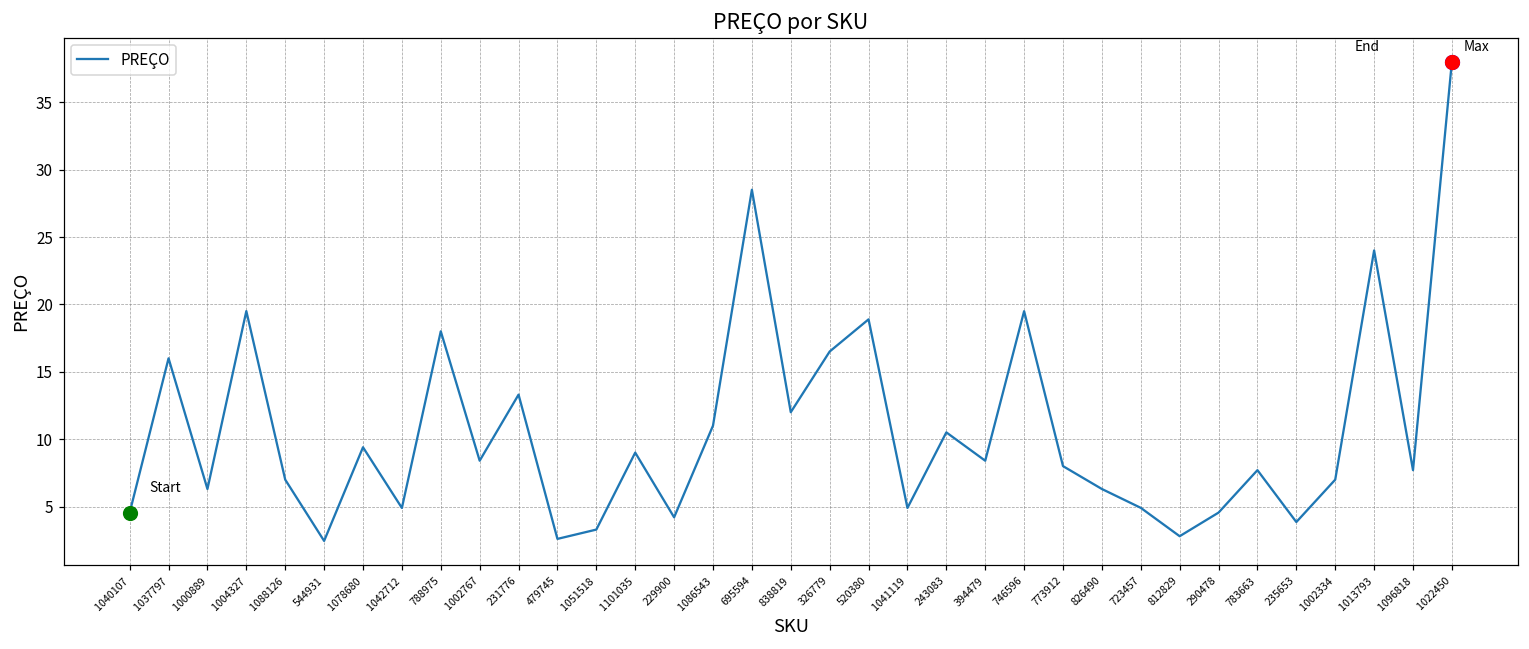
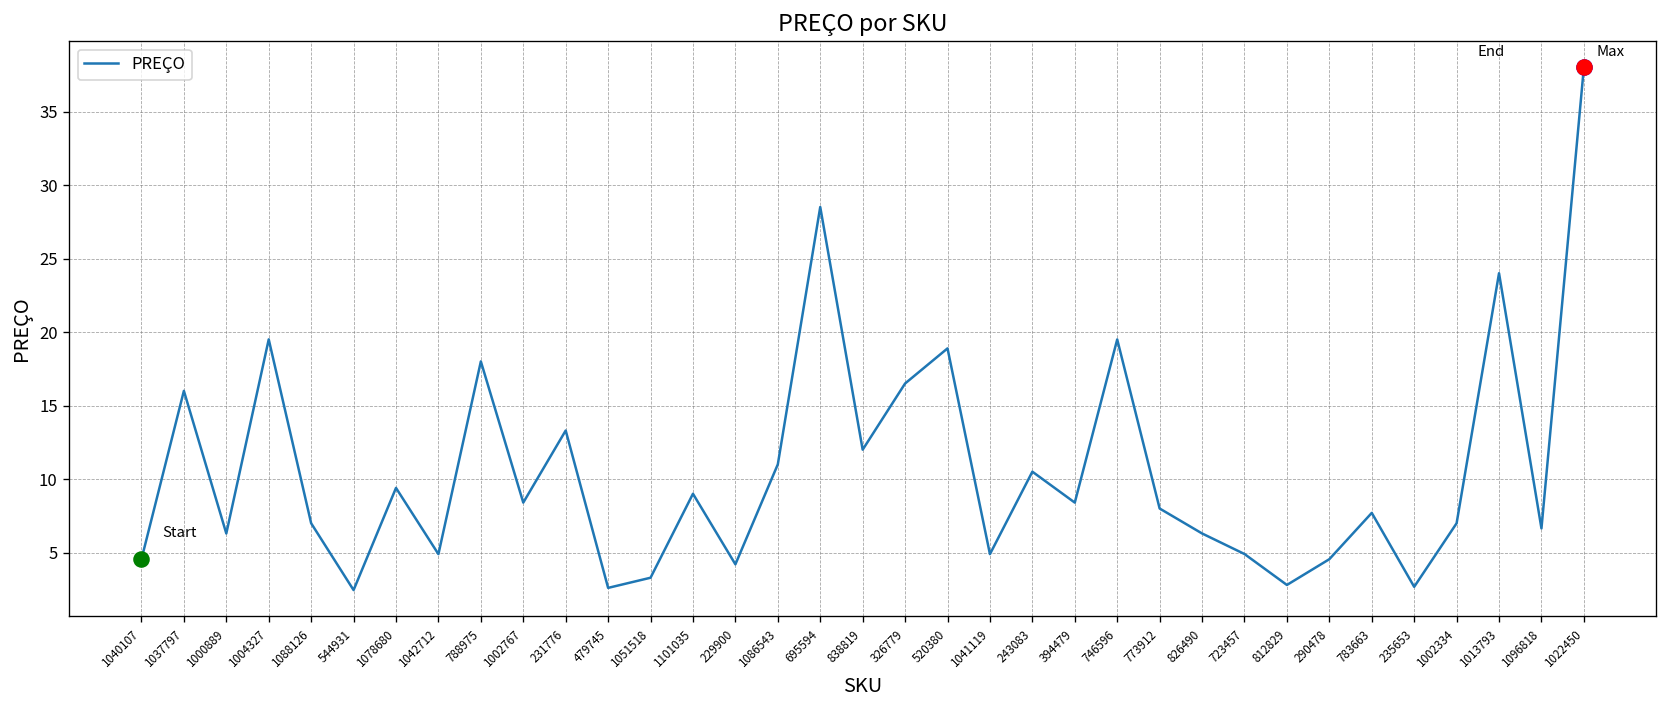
  {
    "PREÇO": {
      "1037797": 16.0,
      "1000889": 6.3,
      "1004327": 19.5,
      "1088126": 7.0,
      "544931": 2.5,
      "1078680": 9.4,
      "1042712": 4.9,
      "788975": 18.0,
      "1002767": 8.4,
      "231776": 13.3,
      "479745": 2.6,
      "1051518": 3.3,
      "1101035": 9.0,
      "229900": 4.2,
      "1086543": 11.0,
      "695594": 28.5,
      "838819": 12.0,
      "326779": 16.5,
      "520380": 18.9,
      "1041119": 4.9,
      "243083": 10.5,
      "394479": 8.4,
      "746596": 19.5,
      "773912": 8.0,
      "826490": 6.3,
      "723457": 4.9,
      "812829": 2.8,
      "290478": 4.6,
      "783663": 7.7,
-     "235653": 3.9,
+     "235653": 2.7,
      "1002334": 7.0,
      "1013793": 24.0,
-     "1096818": 7.7
+     "1096818": 6.7
    }
  }
